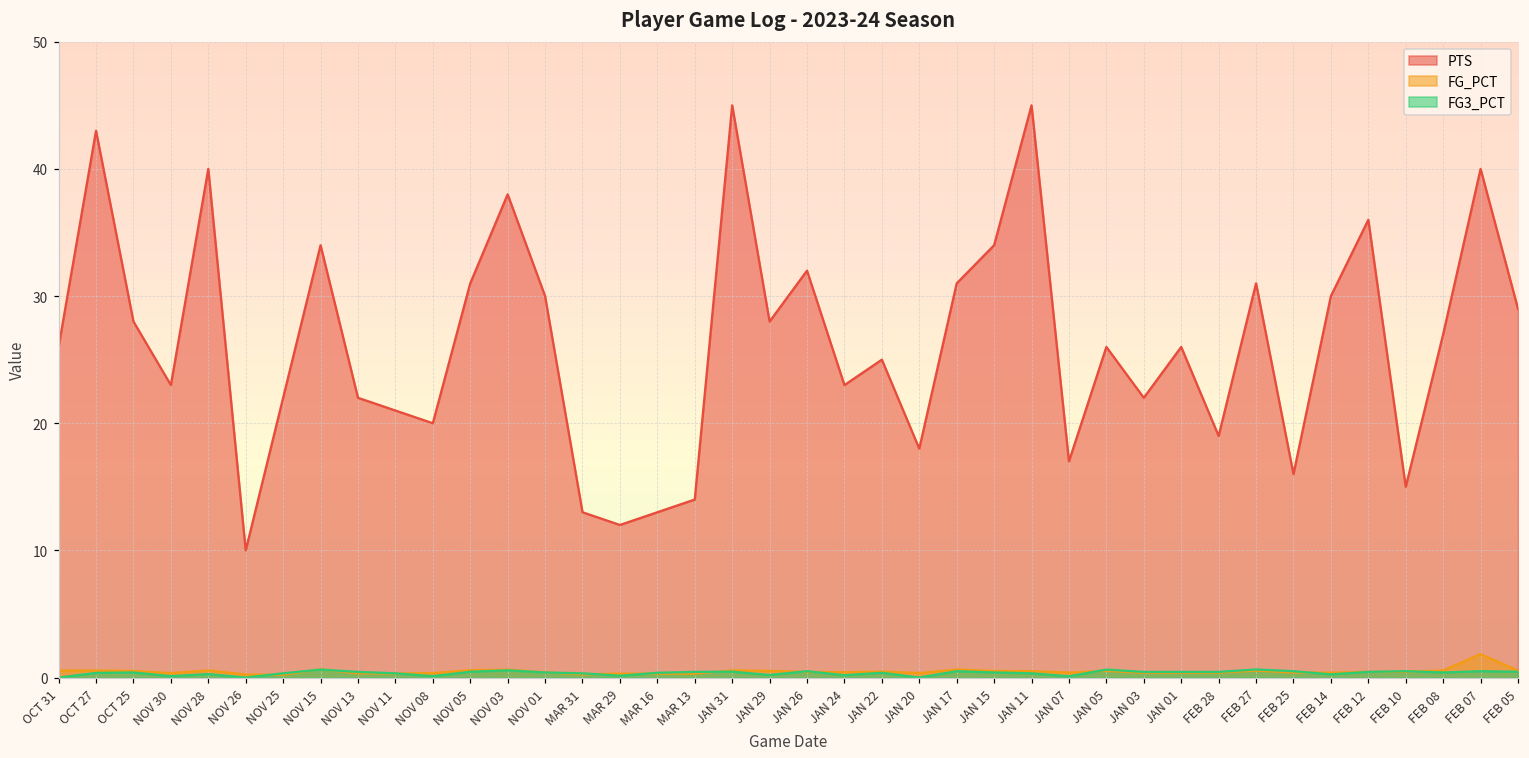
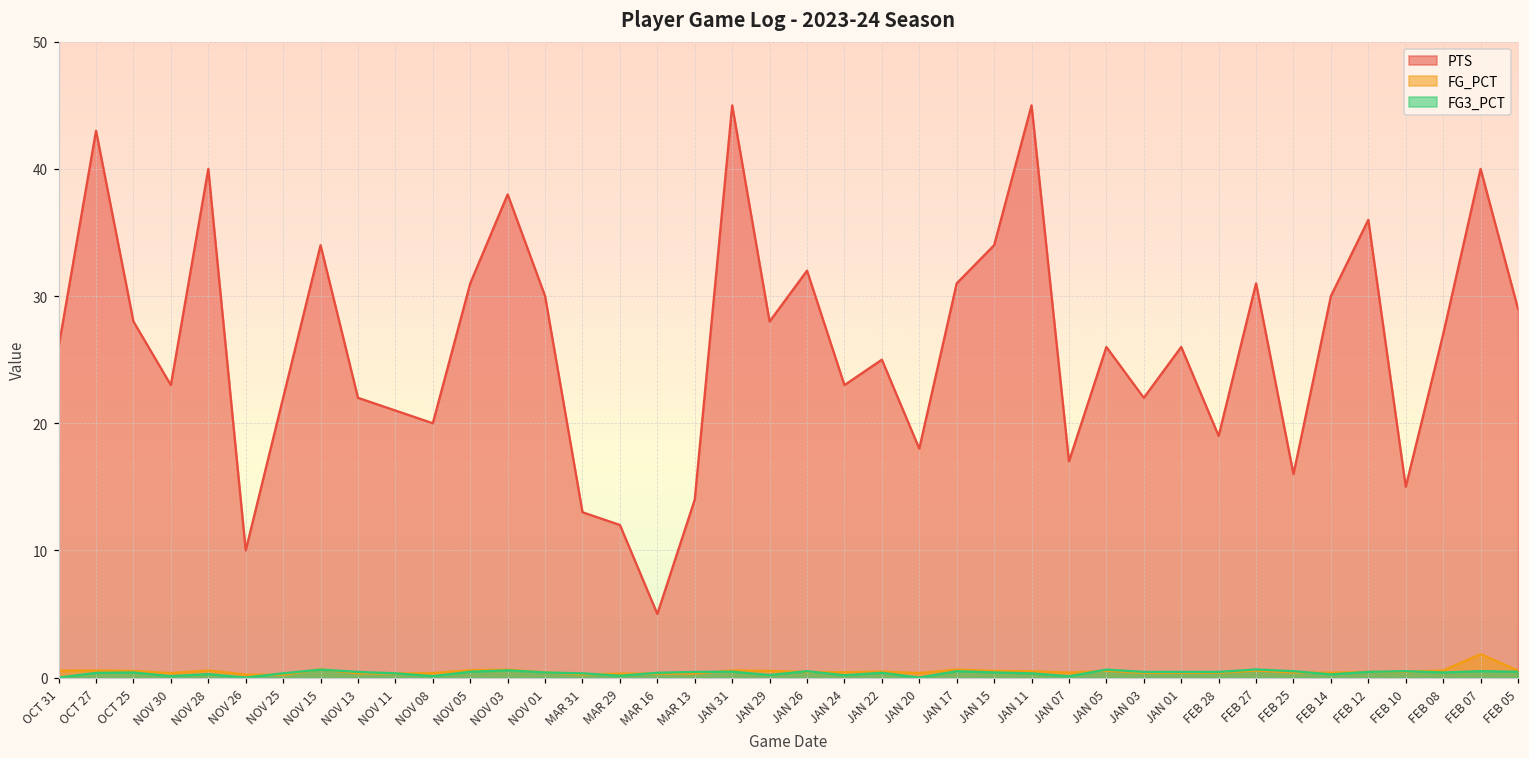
  {
    "PTS": {
      "OCT 31": 26,
      "OCT 27": 43,
      "OCT 25": 28,
      "NOV 30": 23,
      "NOV 28": 40,
      "NOV 26": 10,
      "NOV 25": 22,
      "NOV 15": 34,
      "NOV 13": 22,
      "NOV 11": 21,
      "NOV 08": 20,
      "NOV 05": 31,
      "NOV 03": 38,
      "NOV 01": 30,
      "MAR 31": 13,
      "MAR 29": 12,
-     "MAR 16": 13,
+     "MAR 16": 5,
      "MAR 13": 14,
      "JAN 31": 45,
      "JAN 29": 28,
      "JAN 26": 32,
      "JAN 24": 23,
      "JAN 22": 25,
      "JAN 20": 18,
      "JAN 17": 31,
      "JAN 15": 34,
      "JAN 11": 45,
      "JAN 07": 17,
      "JAN 05": 26,
      "JAN 03": 22,
      "JAN 01": 26,
      "FEB 28": 19,
      "FEB 27": 31,
      "FEB 25": 16,
      "FEB 14": 30,
      "FEB 12": 36,
      "FEB 10": 15,
      "FEB 08": 27,
      "FEB 07": 40,
      "FEB 05": 29
    },
    "FG_PCT": {
      "OCT 31": 0.6,
      "NOV 30": 0.4,
      "NOV 28": 0.6,
      "NOV 26": 0.2,
      "NOV 08": 0.3,
      "JAN 29": 0.5,
      "JAN 24": 0.4,
      "JAN 20": 0.4,
      "JAN 07": 0.4,
      "FEB 07": 2
    },
    "FG3_PCT": {
      "OCT 31": 0,
      "NOV 30": 0,
      "NOV 28": 0.3,
      "NOV 26": 0,
      "NOV 08": 0,
      "JAN 29": 0,
      "JAN 24": 0,
      "JAN 20": 0,
      "JAN 07": 0,
      "FEB 07": 0.5
    }
  }
